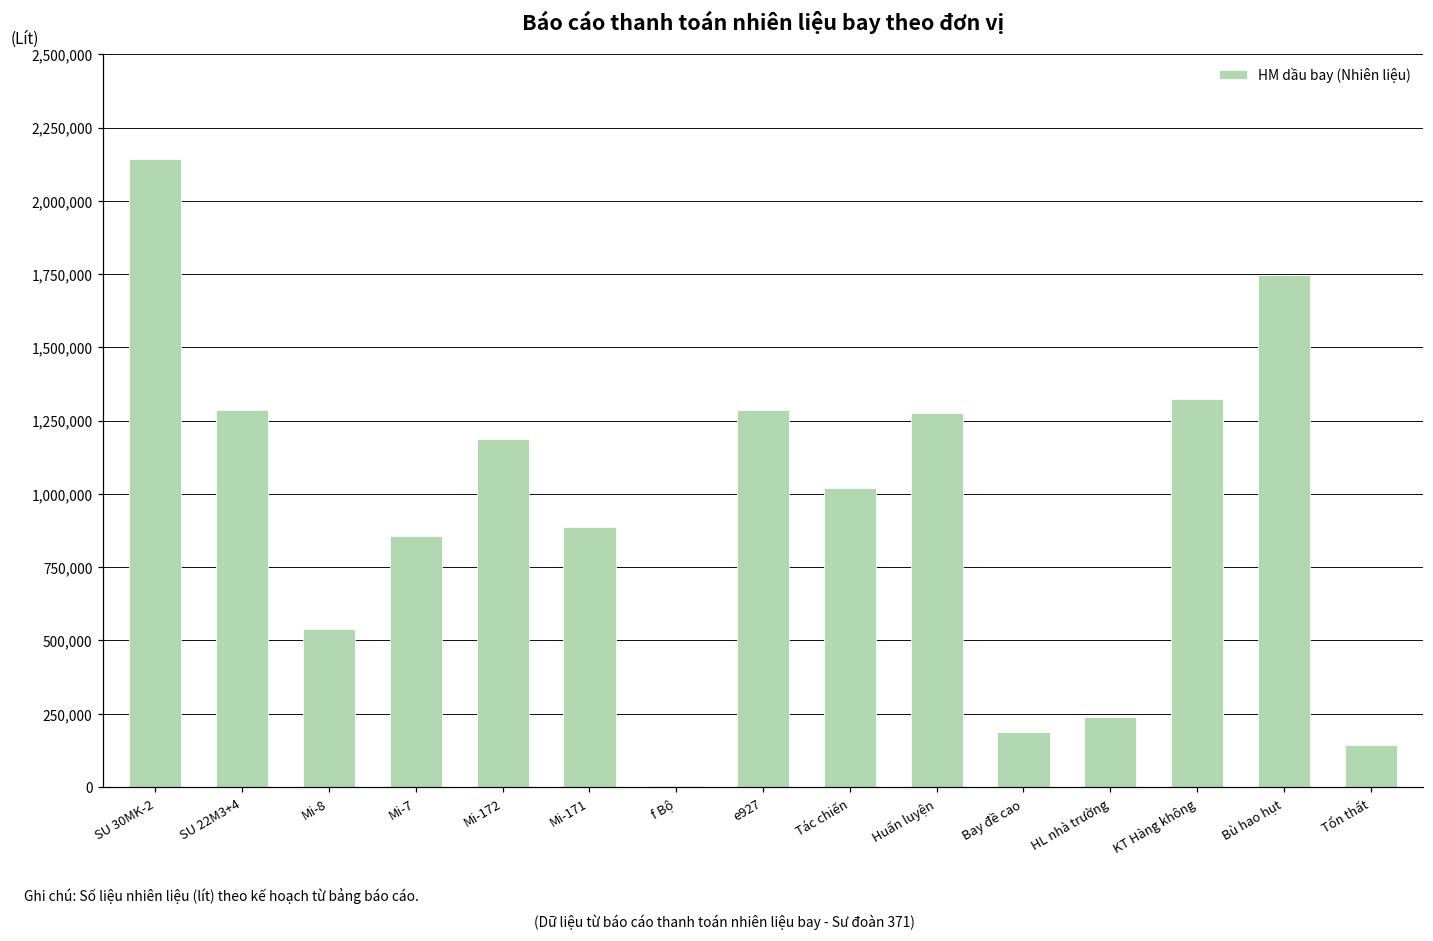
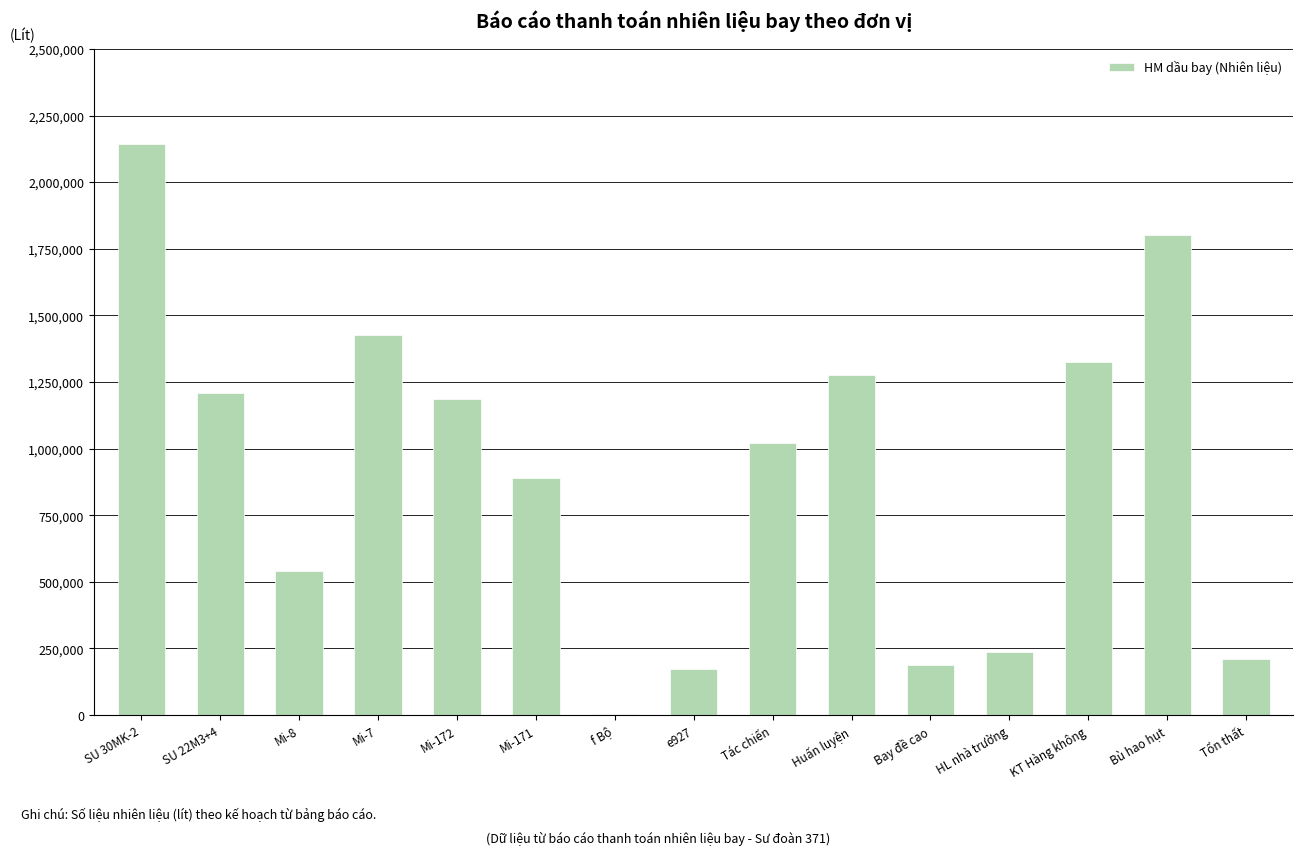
  {
    "SU 30MK-2": "2,140,000",
-   "SU 22M3+4": "1,290,000",
+   "SU 22M3+4": "1,210,000",
    "Mi-8": "540,000",
-   "Mi-7": "860,000",
+   "Mi-7": "1,430,000",
    "Mi-172": "1,190,000",
    "Mi-171": "890,000",
-   "e927": "1,290,000",
+   "e927": "170,000",
    "Tác chiến": "1,020,000",
    "Huấn luyện": "1,280,000",
    "Bay đề cao": "190,000",
    "HL nhà trường": "240,000",
    "KT Hàng không": "1,320,000",
-   "Bù hao hụt": "1,750,000",
-   "Tổn thất": "140,000"
+   "Bù hao hụt": "1,800,000",
+   "Tổn thất": "210,000"
  }
